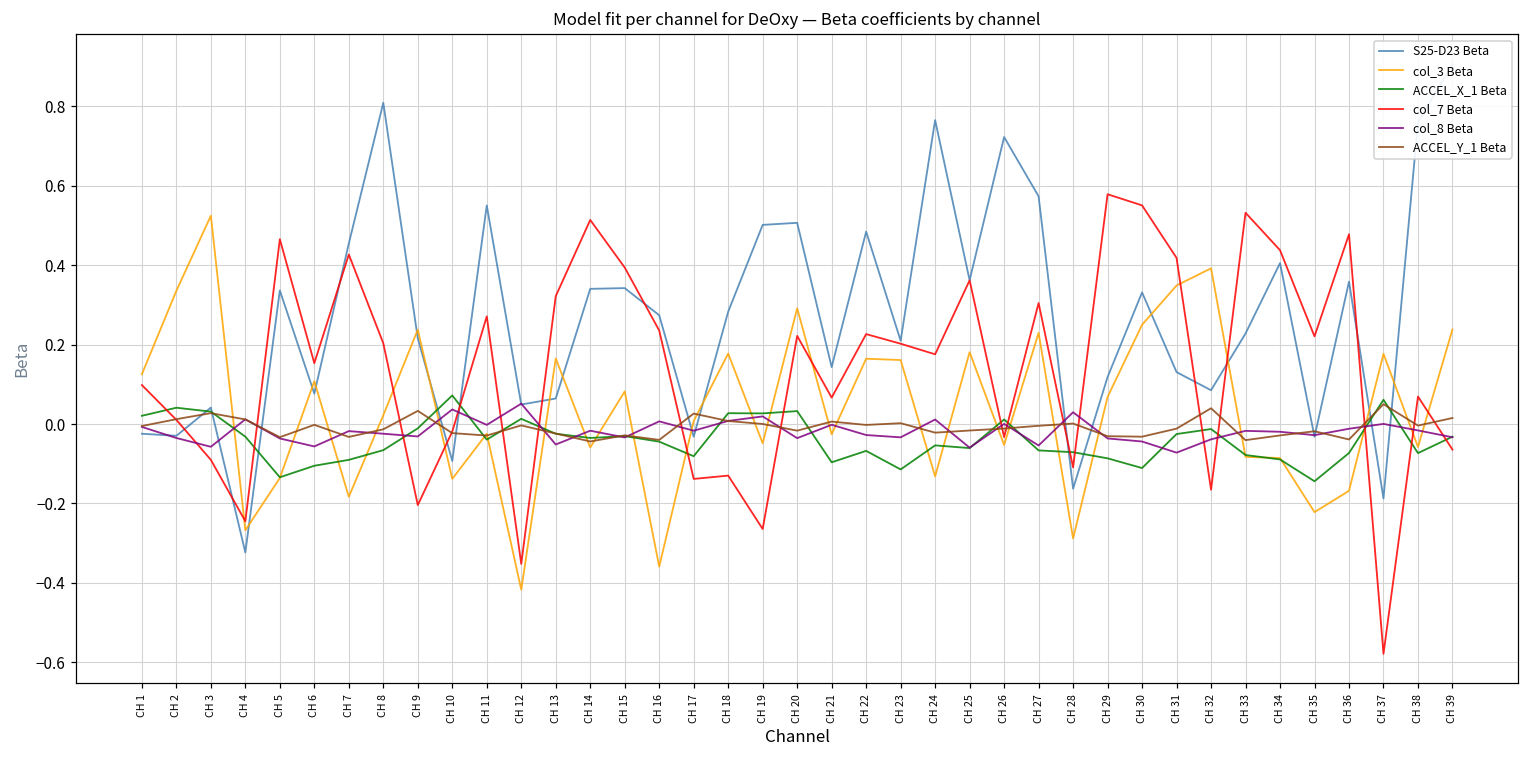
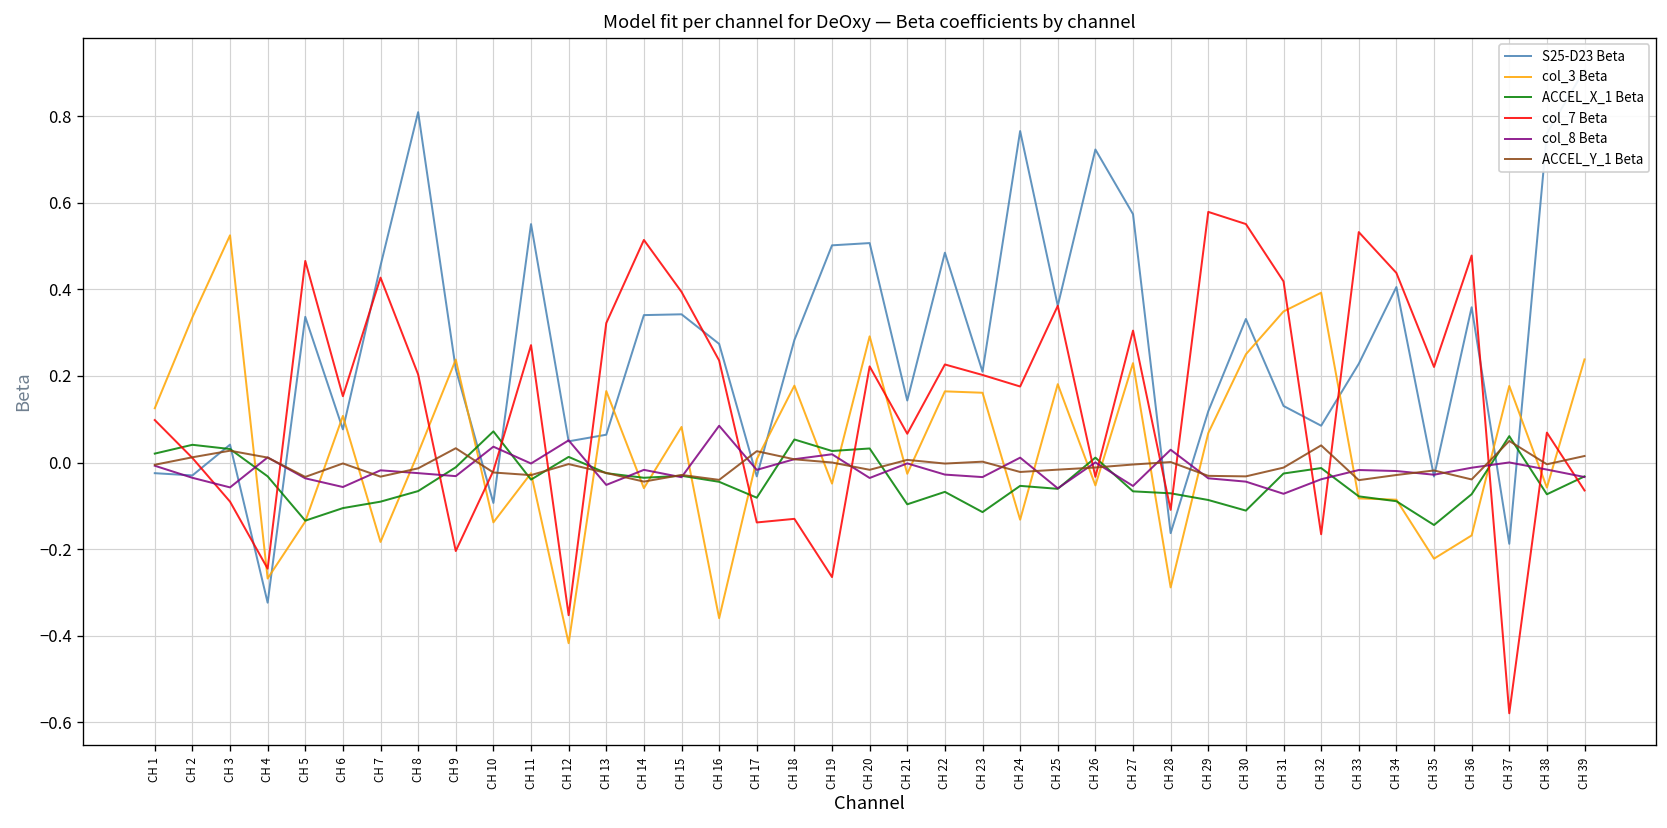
  {
    "S25-D23 Beta": {
      "CH 1": -0.02,
      "CH 3": 0.04,
      "CH 4": -0.32,
      "CH 5": 0.34,
      "CH 6": 0.08,
      "CH 7": 0.45,
      "CH 8": 0.81,
      "CH 9": 0.22,
      "CH 10": -0.09,
      "CH 11": 0.55,
      "CH 13": 0.06,
      "CH 14": 0.34,
      "CH 15": 0.34,
      "CH 16": 0.27,
      "CH 17": -0.03,
      "CH 18": 0.28,
      "CH 19": 0.50,
      "CH 20": 0.51,
      "CH 21": 0.14,
      "CH 22": 0.48,
      "CH 23": 0.21,
      "CH 24": 0.77,
      "CH 26": 0.72,
      "CH 27": 0.57,
      "CH 28": -0.16,
      "CH 29": 0.12,
      "CH 30": 0.33,
      "CH 31": 0.13,
      "CH 32": 0.09,
      "CH 33": 0.23,
      "CH 34": 0.41,
      "CH 36": 0.36,
      "CH 37": -0.19
    },
    "col_3 Beta": {
      "CH 1": 0.13,
      "CH 2": 0.34,
      "CH 3": 0.52,
      "CH 4": -0.27,
      "CH 6": 0.11,
      "CH 7": -0.18,
      "CH 8": 0.02,
      "CH 9": 0.24,
      "CH 10": -0.14,
      "CH 12": -0.42,
      "CH 13": 0.17,
      "CH 14": -0.06,
      "CH 15": 0.08,
      "CH 16": -0.36,
      "CH 17": 0.01,
      "CH 18": 0.18,
      "CH 19": -0.05,
      "CH 20": 0.29,
      "CH 21": -0.03,
      "CH 22": 0.16,
      "CH 23": 0.16,
      "CH 24": -0.13,
      "CH 25": 0.18,
      "CH 26": -0.05,
      "CH 27": 0.23,
      "CH 28": -0.29,
      "CH 29": 0.07,
      "CH 30": 0.25,
      "CH 31": 0.35,
      "CH 32": 0.39,
      "CH 35": -0.22,
      "CH 36": -0.17,
      "CH 37": 0.18,
      "CH 38": -0.06,
      "CH 39": 0.24
    },
    "ACCEL_X_1 Beta": {
      "CH 1": 0.02,
      "CH 2": 0.04,
      "CH 4": -0.03,
      "CH 6": -0.11,
      "CH 7": -0.09,
      "CH 8": -0.07,
      "CH 9": -0.01,
      "CH 10": 0.07,
      "CH 11": -0.04,
      "CH 12": 0.01,
      "CH 14": -0.04,
      "CH 17": -0.08,
-     "CH 18": 0.03,
+     "CH 18": 0.05,
      "CH 19": 0.03,
      "CH 20": 0.03,
      "CH 21": -0.10,
      "CH 22": -0.07,
      "CH 23": -0.11,
      "CH 24": -0.05,
      "CH 26": 0.01,
      "CH 27": -0.07,
      "CH 28": -0.07,
      "CH 29": -0.09,
      "CH 30": -0.11,
      "CH 31": -0.03,
      "CH 32": -0.01,
      "CH 35": -0.14,
      "CH 36": -0.07,
      "CH 37": 0.06,
      "CH 38": -0.07
    },
    "col_7 Beta": {
      "CH 1": 0.10,
      "CH 3": -0.09,
      "CH 4": -0.24,
      "CH 5": 0.47,
      "CH 6": 0.15,
      "CH 7": 0.43,
      "CH 8": 0.20,
      "CH 9": -0.20,
      "CH 11": 0.27,
      "CH 12": -0.35,
      "CH 13": 0.32,
      "CH 14": 0.51,
      "CH 15": 0.39,
      "CH 16": 0.24,
      "CH 17": -0.14,
      "CH 18": -0.13,
      "CH 19": -0.26,
      "CH 20": 0.22,
      "CH 21": 0.07,
      "CH 22": 0.23,
      "CH 23": 0.20,
      "CH 24": 0.18,
      "CH 26": -0.03,
      "CH 27": 0.30,
      "CH 28": -0.11,
      "CH 29": 0.58,
      "CH 30": 0.55,
      "CH 31": 0.42,
      "CH 32": -0.17,
      "CH 33": 0.53,
      "CH 34": 0.44,
      "CH 35": 0.22,
      "CH 36": 0.48,
      "CH 37": -0.58,
      "CH 38": 0.07,
      "CH 39": -0.06
    },
    "col_8 Beta": {
      "CH 3": -0.06,
      "CH 6": -0.06,
      "CH 7": -0.02,
      "CH 8": -0.02,
      "CH 9": -0.03,
      "CH 10": 0.04,
      "CH 11": 0.00,
      "CH 13": -0.05,
      "CH 14": -0.02,
-     "CH 16": 0.01,
+     "CH 16": 0.08,
      "CH 17": -0.02,
      "CH 19": 0.02,
      "CH 20": -0.04,
      "CH 21": 0.00,
      "CH 22": -0.03,
      "CH 23": -0.03,
      "CH 24": 0.01,
      "CH 26": 0.00,
      "CH 27": -0.05,
      "CH 28": 0.03,
      "CH 30": -0.04,
      "CH 31": -0.07,
      "CH 32": -0.04,
      "CH 33": -0.02,
      "CH 34": -0.02,
      "CH 36": -0.01,
      "CH 37": 0.00,
      "CH 38": -0.02
    },
    "ACCEL_Y_1 Beta": {
      "CH 6": 0.00,
      "CH 7": -0.03,
      "CH 8": -0.01,
      "CH 9": 0.03,
      "CH 12": 0.00,
      "CH 14": -0.04,
      "CH 17": 0.03,
      "CH 19": 0.00,
      "CH 20": -0.02,
      "CH 21": 0.01,
      "CH 22": 0.00,
      "CH 23": 0.00,
      "CH 24": -0.02,
      "CH 25": -0.02,
      "CH 26": -0.01,
      "CH 27": 0.00,
      "CH 28": 0.00,
      "CH 30": -0.03,
      "CH 31": -0.01,
      "CH 32": 0.04,
      "CH 33": -0.04,
      "CH 34": -0.03,
      "CH 35": -0.02,
      "CH 36": -0.04,
      "CH 37": 0.05,
      "CH 38": 0.00,
      "CH 39": 0.02
    }
  }
